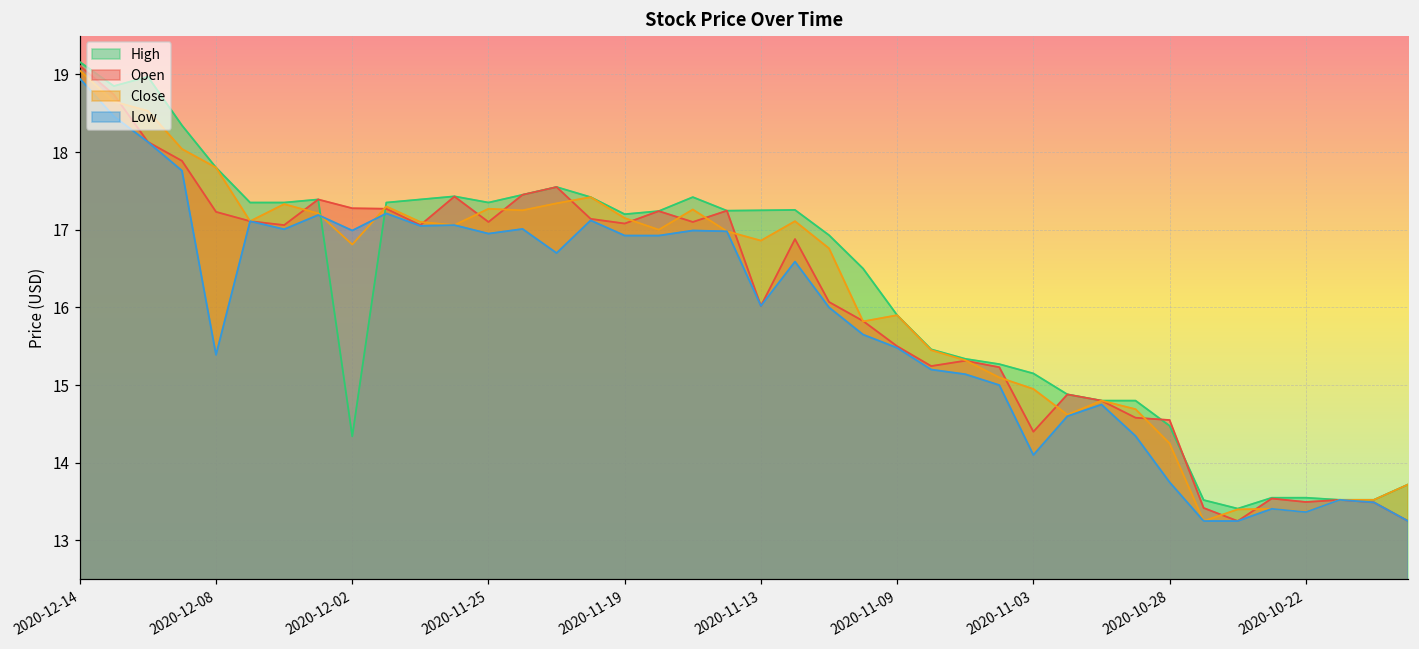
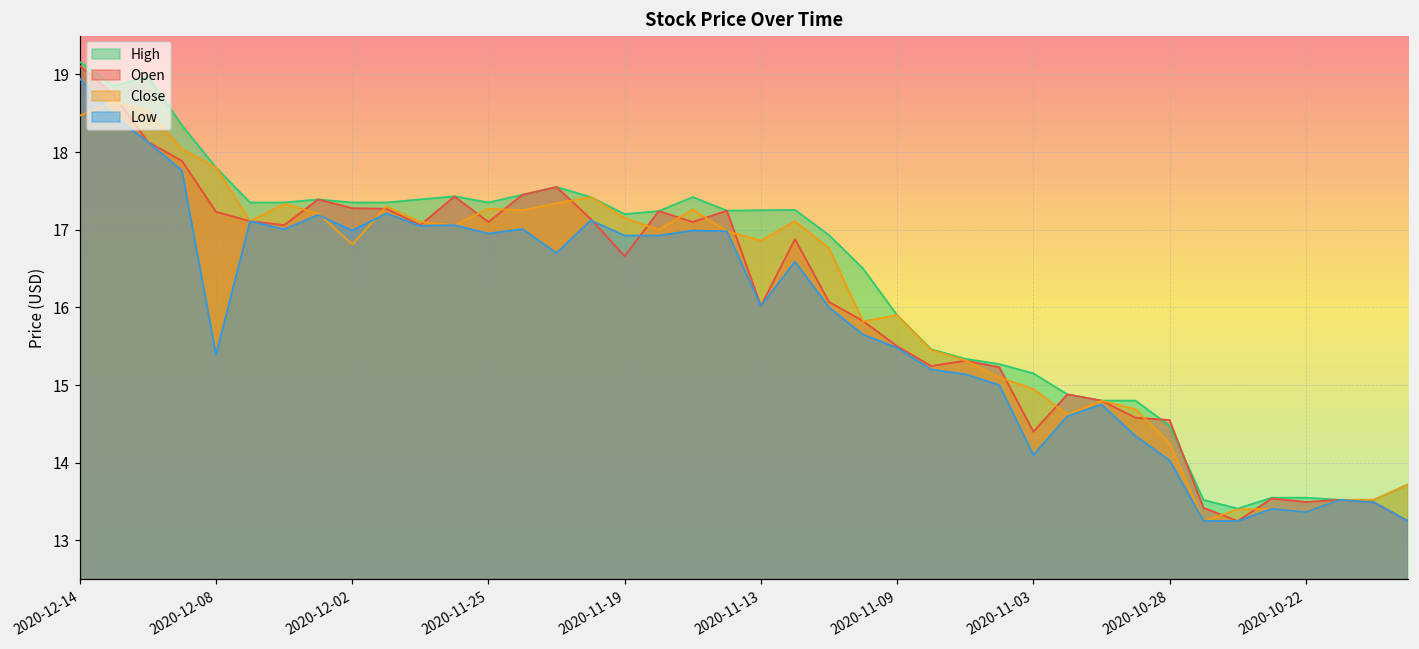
  {
    "High": {
      "2020-12-14": 19.2,
-     "2020-12-02": 14.3,
+     "2020-12-02": 17.4,
      "2020-11-25": 17.4,
      "2020-11-19": 17.2,
      "2020-11-13": 17.3,
      "2020-11-03": 15.2,
      "2020-10-28": 14.5,
      "2020-10-22": 13.6
    },
    "Open": {
      "2020-12-14": 19.1,
      "2020-12-08": 17.2,
      "2020-12-02": 17.3,
      "2020-11-25": 17.1,
-     "2020-11-19": 17.1,
+     "2020-11-19": 16.7,
      "2020-11-03": 14.4,
      "2020-10-28": 14.6,
      "2020-10-22": 13.5
    },
    "Close": {
-     "2020-12-14": 19.1,
+     "2020-12-14": 18.5,
      "2020-12-02": 16.8,
      "2020-11-25": 17.3,
      "2020-11-19": 17.2,
      "2020-11-13": 16.9,
      "2020-11-03": 15.0,
      "2020-10-28": 14.3
    },
    "Low": {
      "2020-12-14": 18.9,
      "2020-12-08": 15.4,
      "2020-12-02": 17.0,
      "2020-11-25": 17.0,
      "2020-11-19": 16.9,
      "2020-11-03": 14.1,
-     "2020-10-28": 13.8
+     "2020-10-28": 14.0
    }
  }
